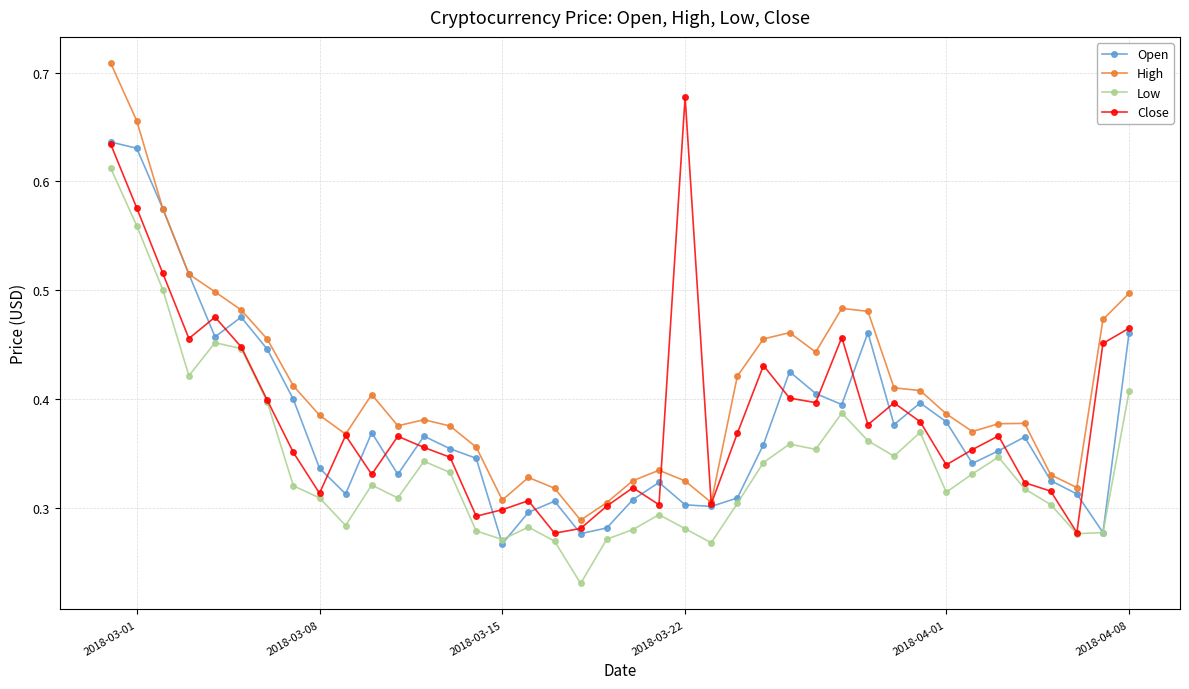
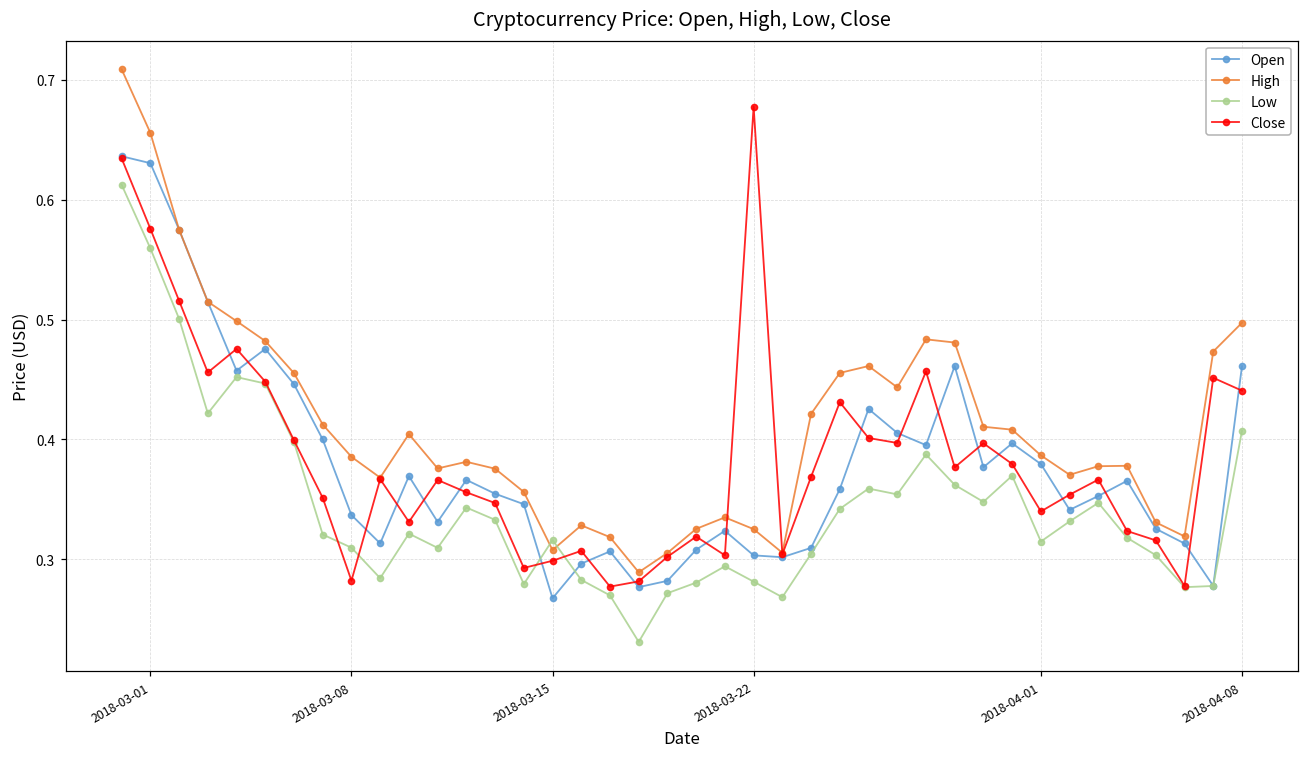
  {
    "Open": {
      "2018-03-01": 0.630,
      "2018-03-08": 0.337,
      "2018-03-15": 0.267,
      "2018-03-22": 0.303,
      "2018-04-01": 0.379,
      "2018-04-08": 0.461
    },
    "High": {
      "2018-03-01": 0.656,
      "2018-03-08": 0.385,
      "2018-03-15": 0.308,
      "2018-03-22": 0.325,
      "2018-04-01": 0.387,
      "2018-04-08": 0.497
    },
    "Low": {
      "2018-03-01": 0.559,
      "2018-03-08": 0.310,
-     "2018-03-15": 0.271,
+     "2018-03-15": 0.316,
      "2018-03-22": 0.281,
      "2018-04-01": 0.315,
      "2018-04-08": 0.407
    },
    "Close": {
      "2018-03-01": 0.576,
-     "2018-03-08": 0.314,
+     "2018-03-08": 0.282,
      "2018-03-15": 0.299,
      "2018-03-22": 0.678,
      "2018-04-01": 0.340,
-     "2018-04-08": 0.465
+     "2018-04-08": 0.441
    }
  }
